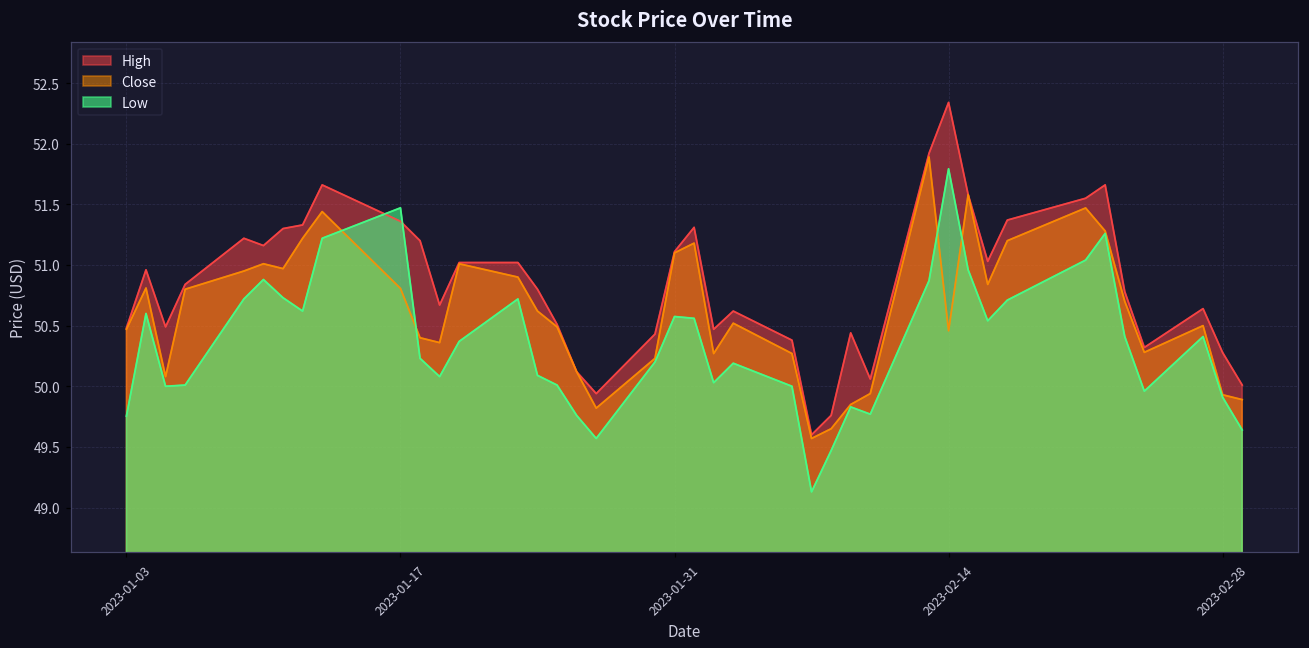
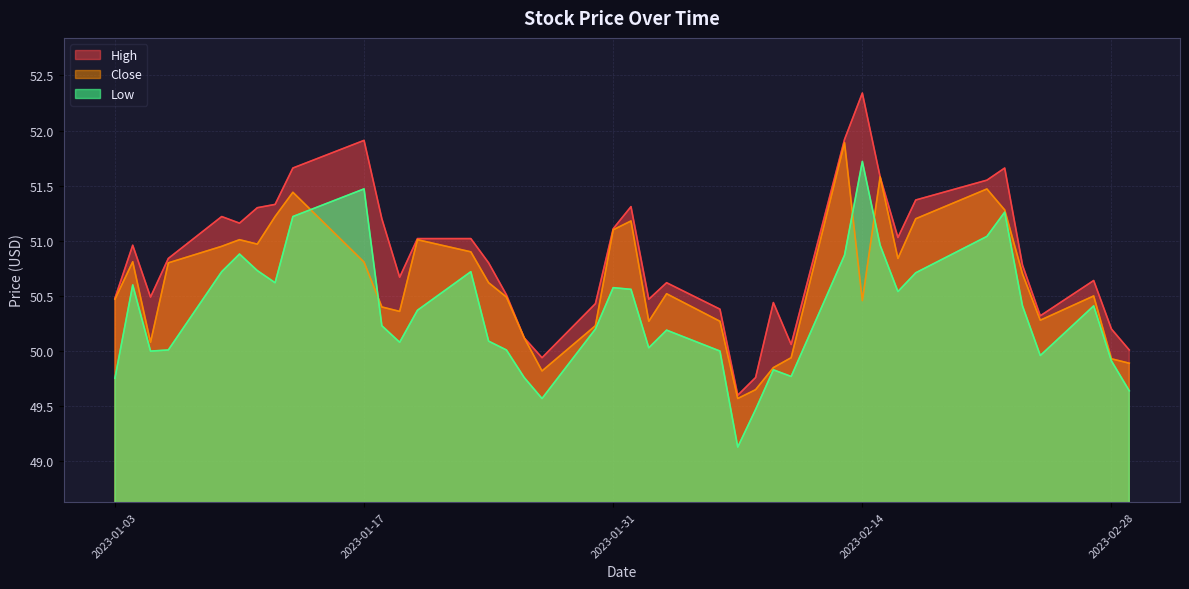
  {
    "High": {
-     "2023-01-17": 51.36,
+     "2023-01-17": 51.91,
      "2023-02-14": 52.34,
-     "2023-02-28": 50.28
+     "2023-02-28": 50.20
    },
    "Close": {
      "2023-01-17": 50.81,
      "2023-02-14": 50.46
    },
    "Low": {
      "2023-01-03": 49.75,
      "2023-01-17": 51.47,
      "2023-01-31": 50.58,
-     "2023-02-14": 51.79
+     "2023-02-14": 51.72
    }
  }
